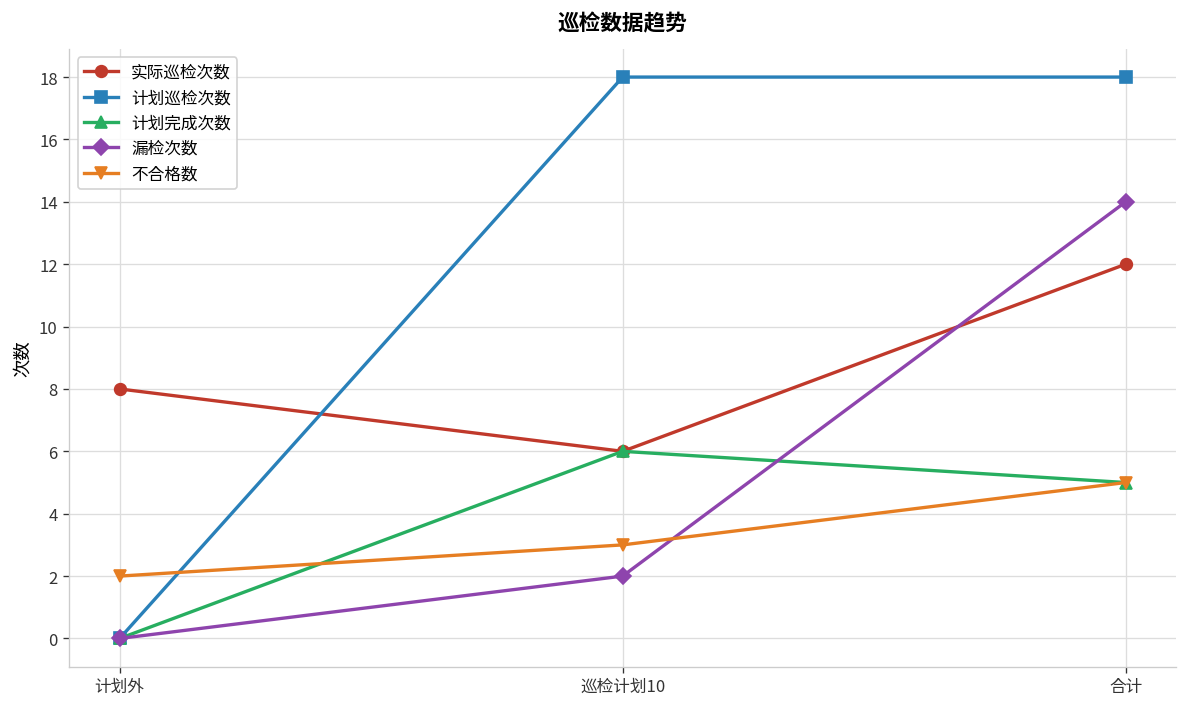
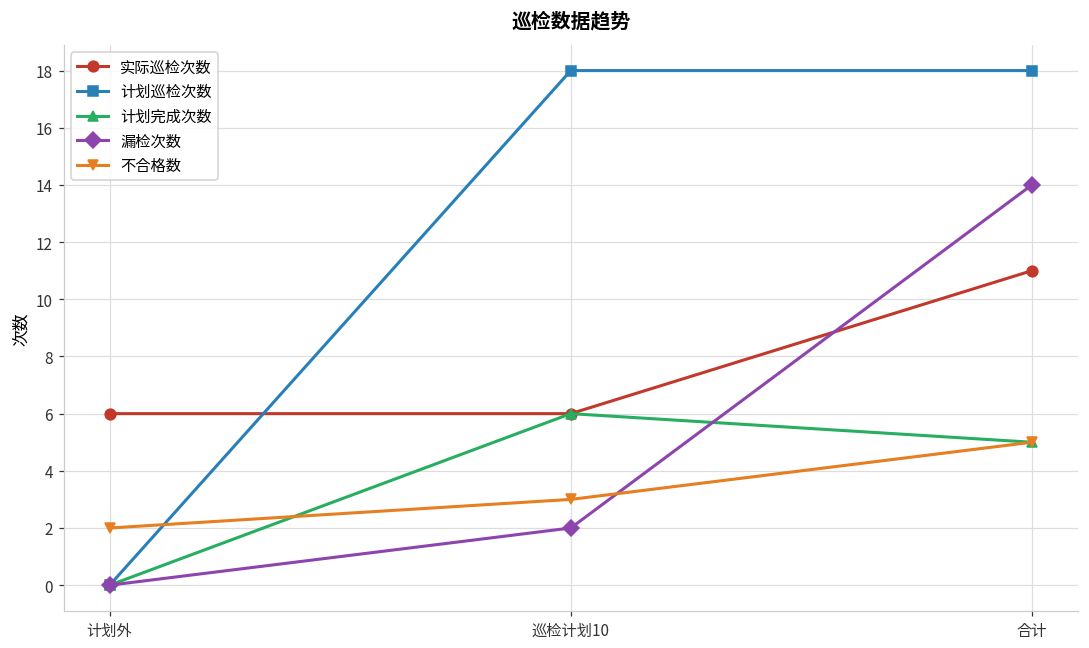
  {
    "实际巡检次数": {
-     "计划外": 8,
-     "合计": 12
+     "计划外": 6,
+     "合计": 11
    },
    "计划巡检次数": {
      "巡检计划10": 18,
      "合计": 18
    },
    "漏检次数": {
      "巡检计划10": 2,
      "合计": 14
    },
    "不合格数": {
      "计划外": 2,
      "巡检计划10": 3
    }
  }
